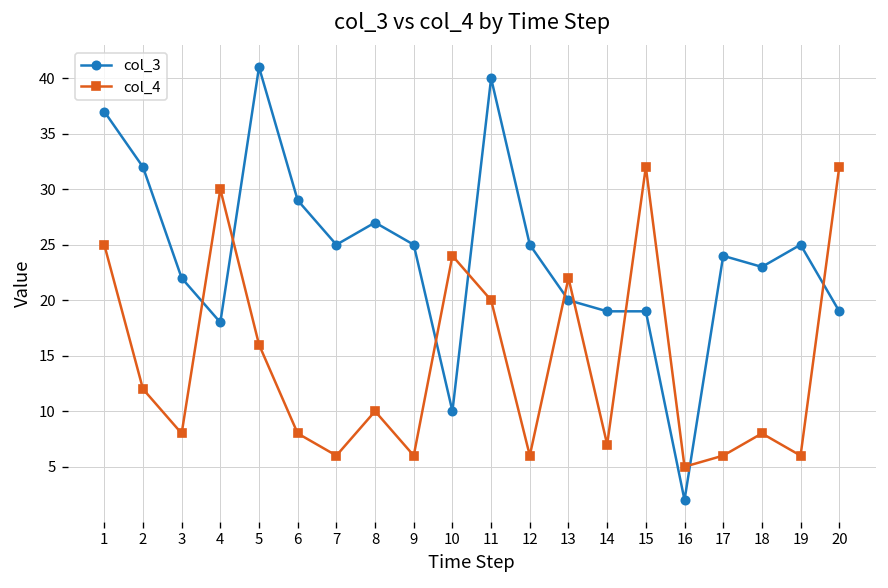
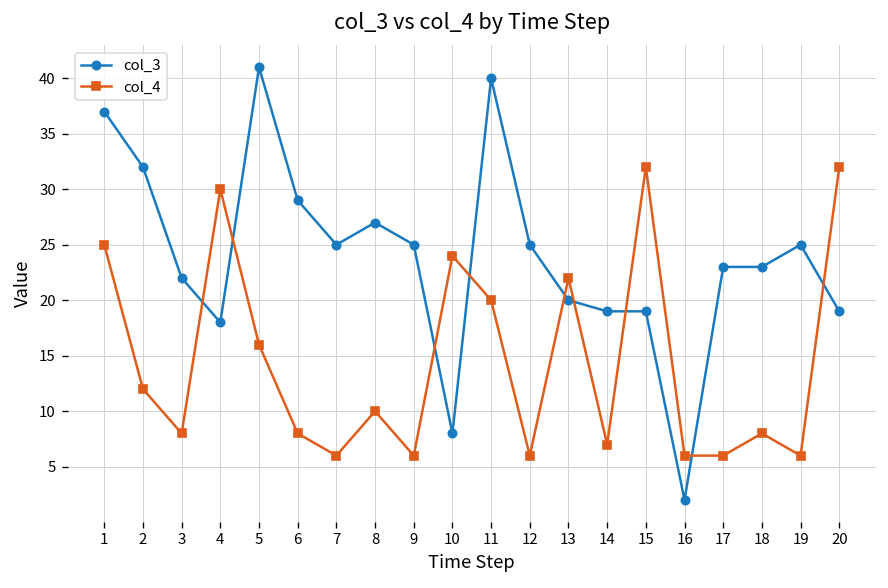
  {
    "col_3": {
      "1": 37,
      "2": 32,
      "3": 22,
      "4": 18,
      "5": 41,
      "6": 29,
      "7": 25,
      "8": 27,
      "9": 25,
-     "10": 10,
+     "10": 8,
      "11": 40,
      "12": 25,
      "13": 20,
      "14": 19,
      "15": 19,
      "16": 2,
-     "17": 24,
+     "17": 23,
      "18": 23,
      "19": 25,
      "20": 19
    },
    "col_4": {
      "1": 25,
      "2": 12,
      "3": 8,
      "4": 30,
      "5": 16,
      "6": 8,
      "7": 6,
      "8": 10,
      "9": 6,
      "10": 24,
      "11": 20,
      "12": 6,
      "13": 22,
      "14": 7,
      "15": 32,
-     "16": 5,
+     "16": 6,
      "17": 6,
      "18": 8,
      "19": 6,
      "20": 32
    }
  }
